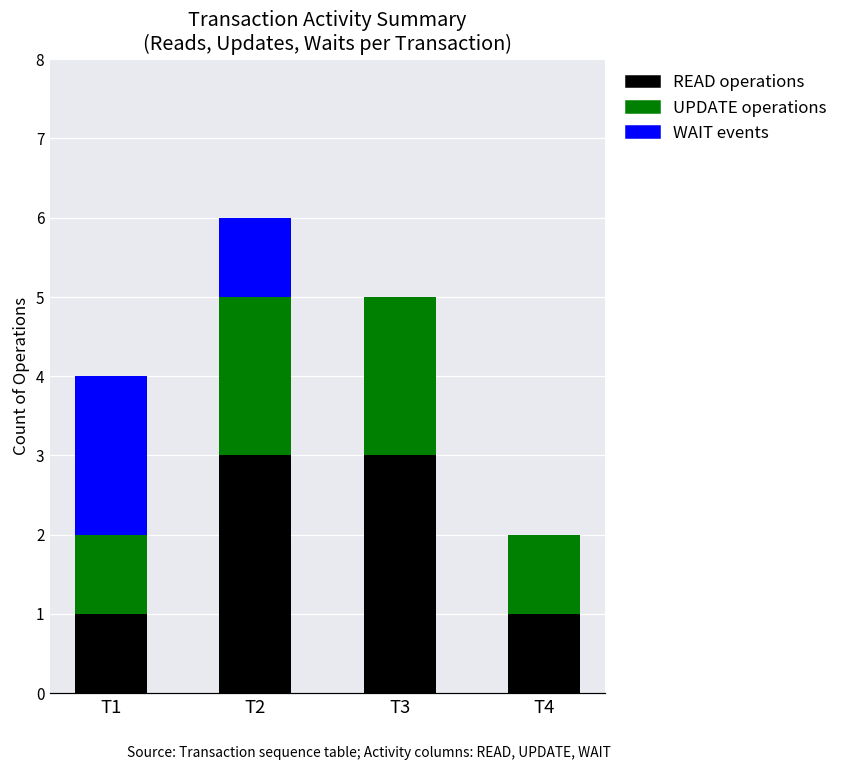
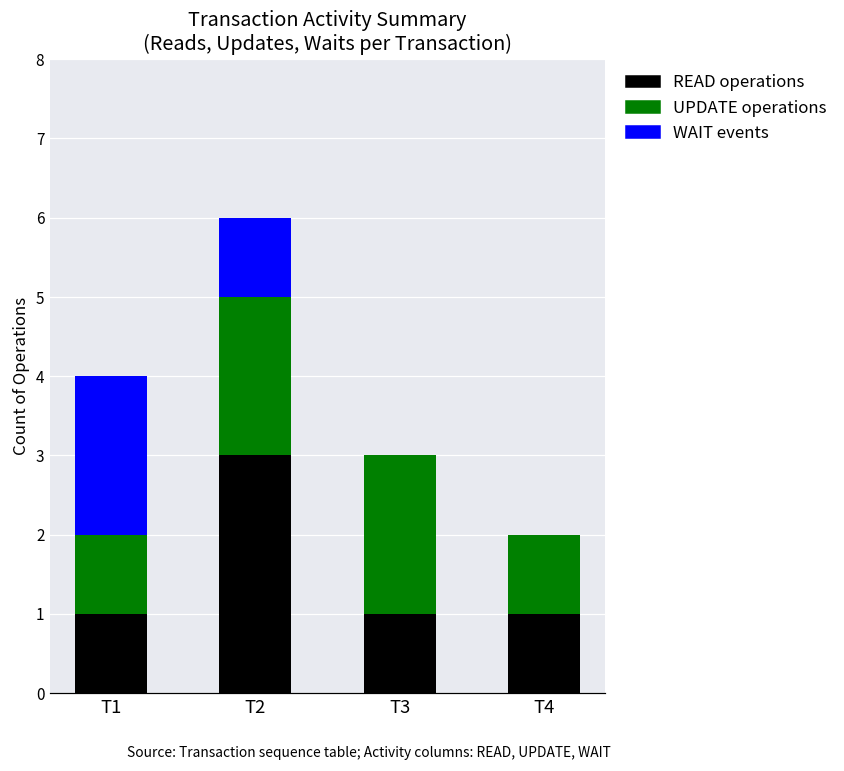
  {
    "READ operations": {
      "T1": 1,
      "T2": 3,
-     "T3": 3,
+     "T3": 1,
      "T4": 1
    },
    "UPDATE operations": {
      "T1": 1,
      "T2": 2,
      "T3": 2,
      "T4": 1
    },
    "WAIT events": {
      "T1": 2,
      "T2": 1,
      "T3": 0,
      "T4": 0
    }
  }
